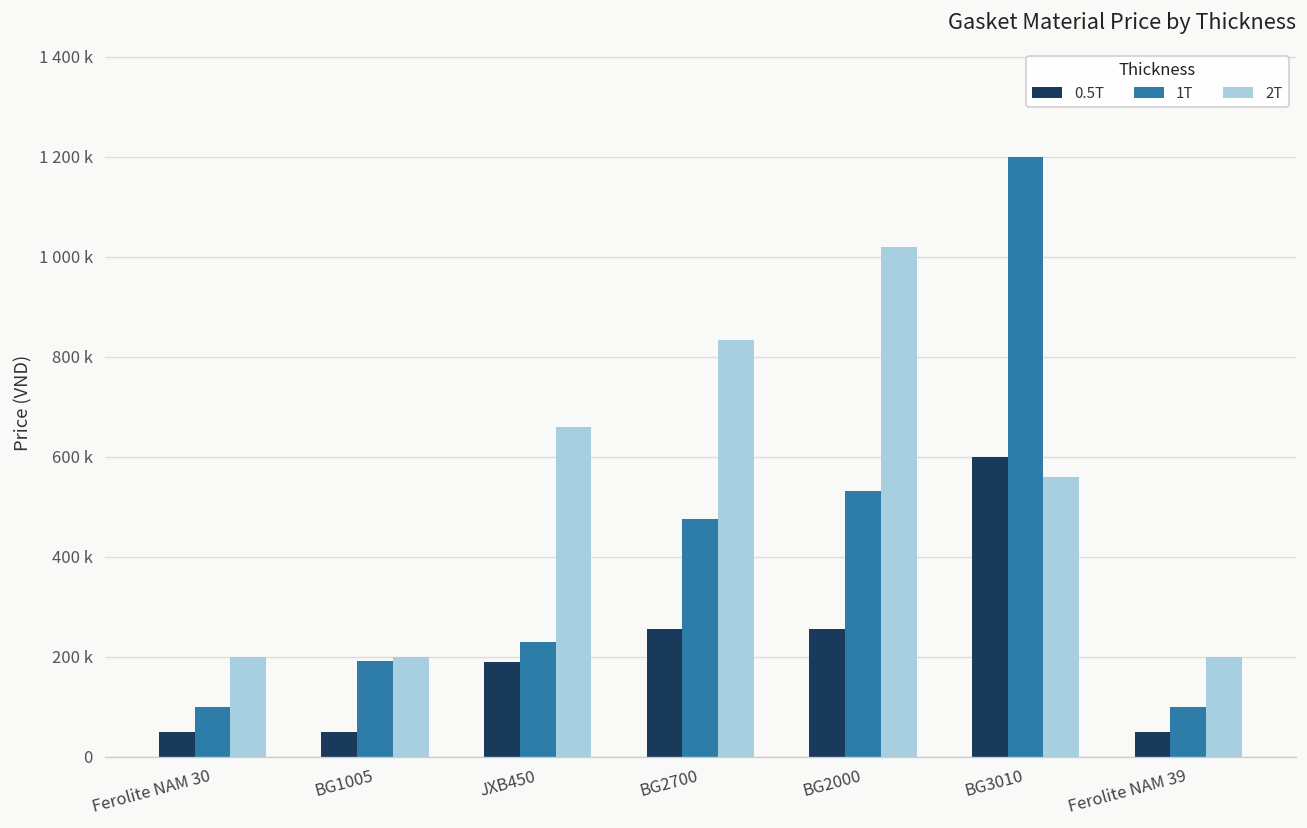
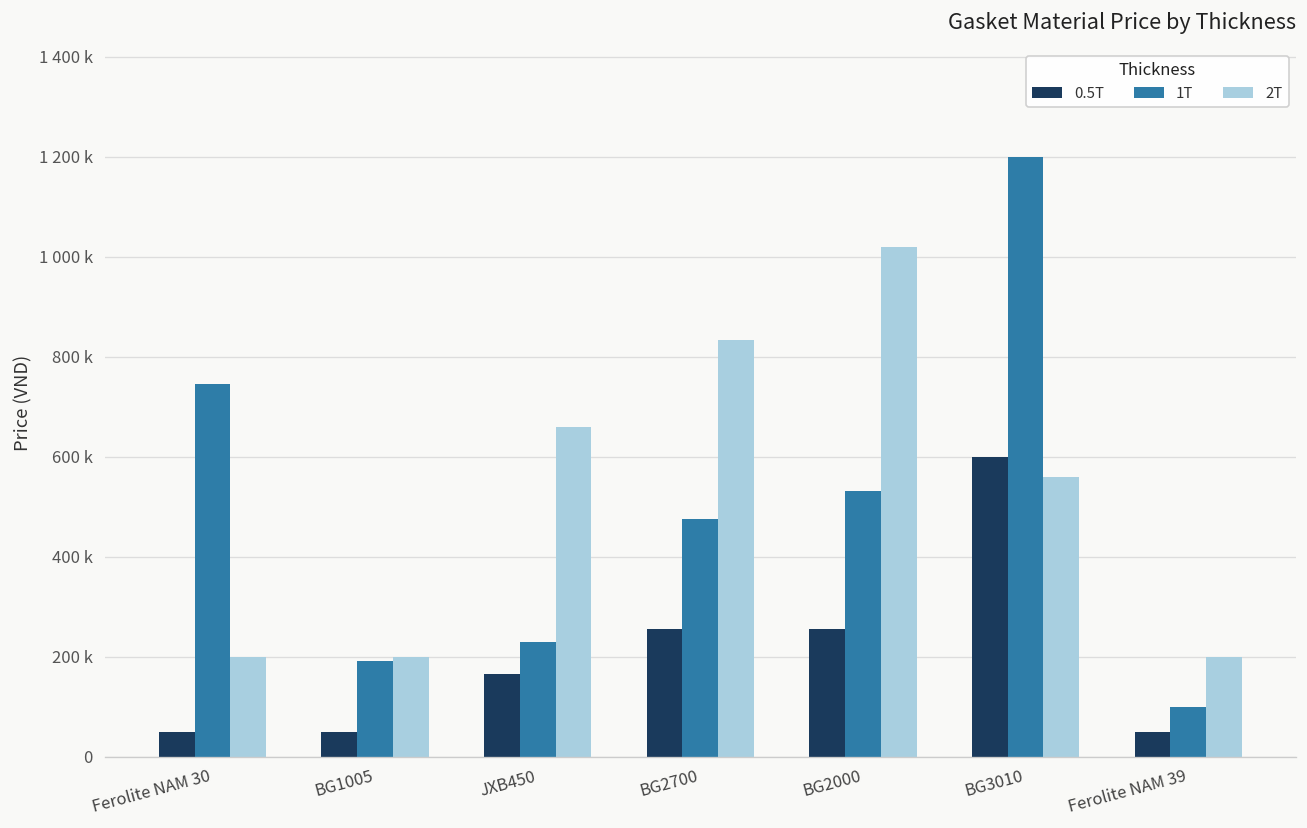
  {
    "0.5T": {
      "Ferolite NAM 30": 50000,
      "BG1005": 50000,
-     "JXB450": 190000,
+     "JXB450": 170000,
      "BG2700": 250000,
      "BG2000": 260000,
      "BG3010": 600000,
      "Ferolite NAM 39": 50000
    },
    "1T": {
-     "Ferolite NAM 30": 100000,
+     "Ferolite NAM 30": 750000,
      "BG1005": 190000,
      "JXB450": 230000,
      "BG2700": 480000,
      "BG2000": 530000,
      "BG3010": 1200000,
      "Ferolite NAM 39": 100000
    },
    "2T": {
      "Ferolite NAM 30": 200000,
      "BG1005": 200000,
      "JXB450": 660000,
      "BG2700": 830000,
      "BG2000": 1020000,
      "BG3010": 560000,
      "Ferolite NAM 39": 200000
    }
  }
